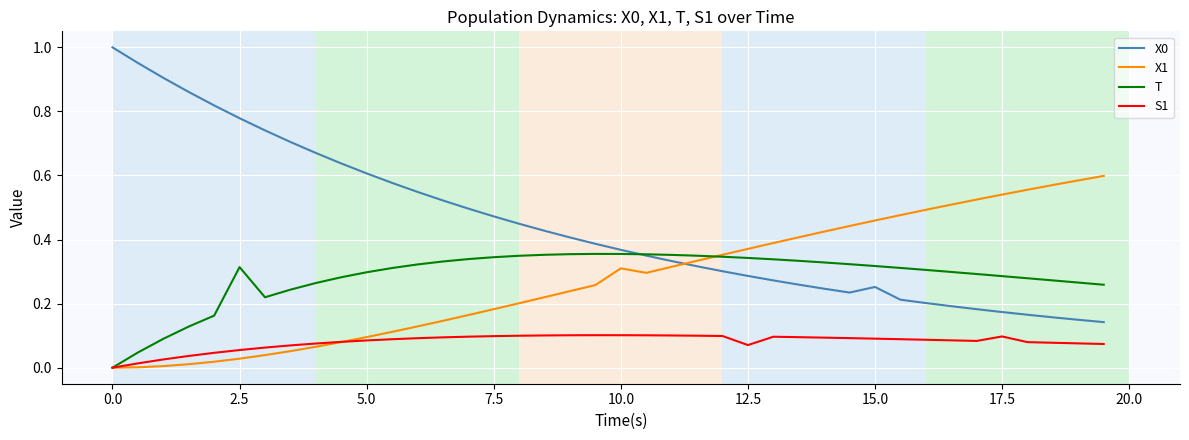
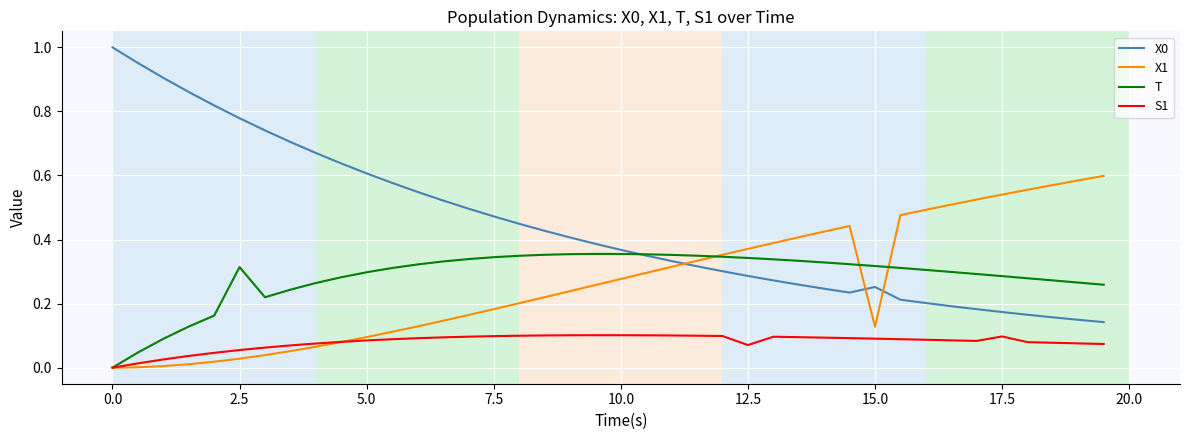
  {
    "X0": {
      "0.0": 1.00,
      "2.5": 0.78,
      "5.0": 0.61,
      "7.5": 0.47,
      "10.0": 0.37,
      "12.5": 0.29,
      "15.0": 0.25,
      "17.5": 0.17
    },
    "X1": {
      "2.5": 0.03,
      "5.0": 0.10,
      "7.5": 0.18,
-     "10.0": 0.31,
+     "10.0": 0.28,
      "12.5": 0.37,
-     "15.0": 0.46,
+     "15.0": 0.13,
      "17.5": 0.54
    },
    "T": {
      "2.5": 0.31,
      "5.0": 0.30,
      "7.5": 0.34,
      "10.0": 0.36,
      "12.5": 0.34,
      "15.0": 0.32,
      "17.5": 0.29
    },
    "S1": {
      "2.5": 0.06,
      "5.0": 0.09,
      "7.5": 0.10,
      "10.0": 0.10,
      "12.5": 0.07,
      "15.0": 0.09,
      "17.5": 0.10
    }
  }
